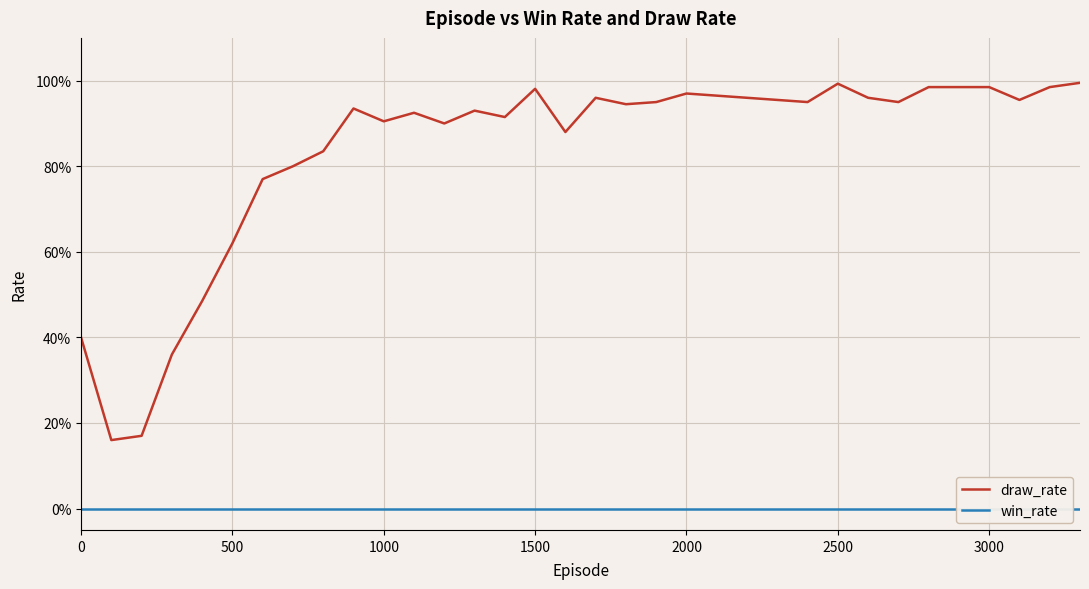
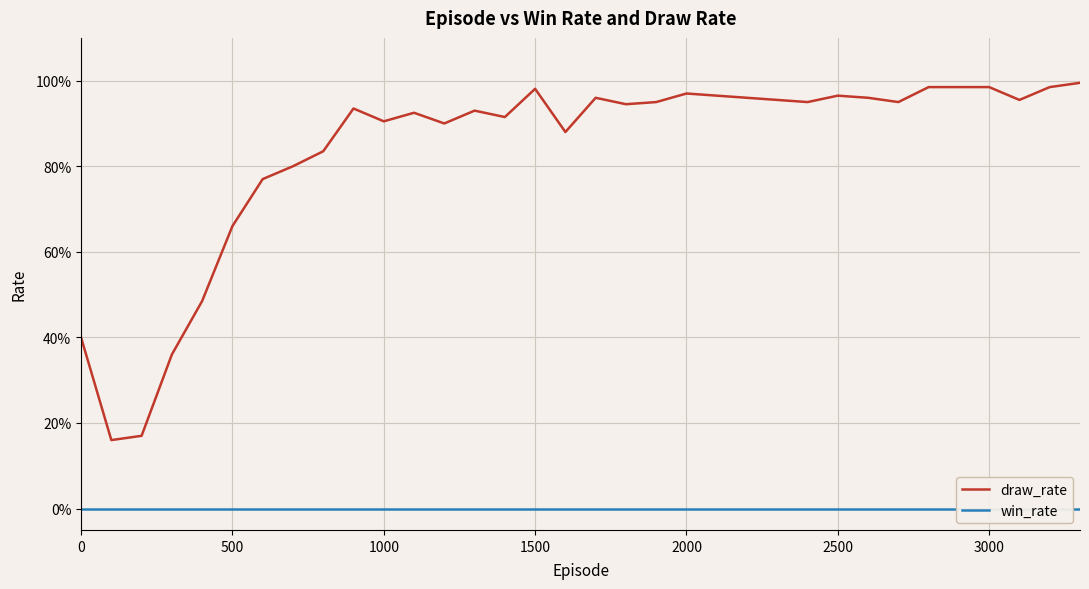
  {
    "draw_rate": {
      "0": "40%",
-     "500": "62%",
+     "500": "66%",
      "1000": "91%",
      "1500": "98%",
      "2000": "97%",
-     "2500": "99%",
+     "2500": "97%",
      "3000": "99%"
    },
    "win_rate": {
      "0": "0%",
      "500": "0%",
      "1000": "0%",
      "1500": "0%",
      "2000": "0%",
      "2500": "0%"
    }
  }
